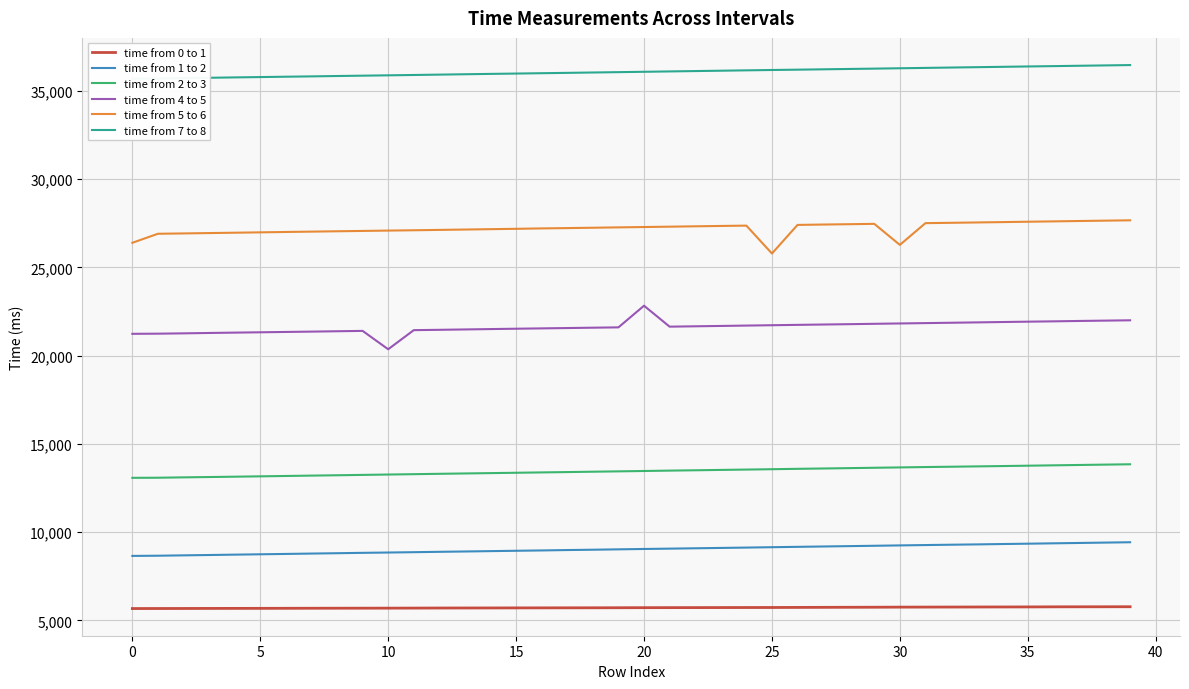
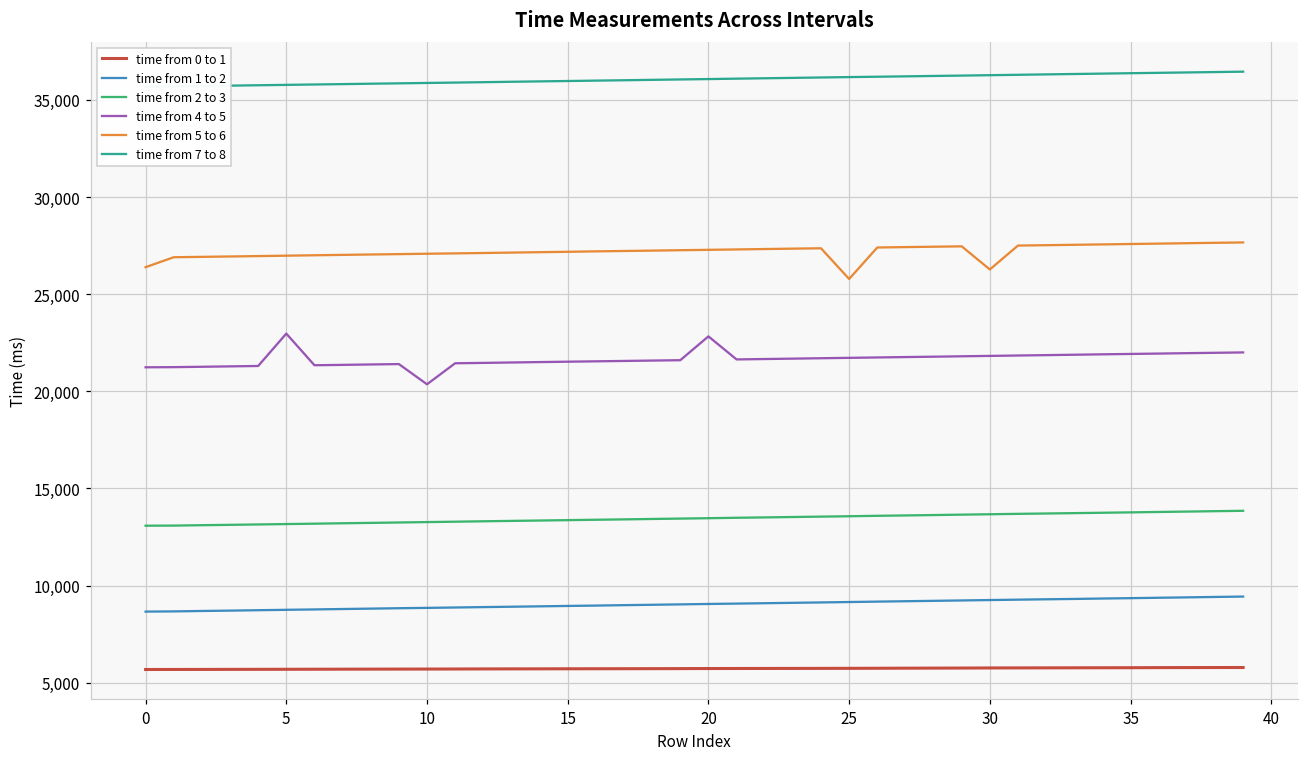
  {
    "time from 0 to 1": {
      "0": "5,700",
      "5": "5,700",
      "10": "5,700",
      "15": "5,700",
      "20": "5,700",
      "25": "5,700",
      "30": "5,800",
      "35": "5,800"
    },
    "time from 1 to 2": {
      "0": "8,700",
      "5": "8,700",
      "10": "8,800",
      "15": "8,900",
      "20": "9,100",
      "25": "9,200",
      "30": "9,300",
      "35": "9,300"
    },
    "time from 4 to 5": {
      "0": "21,200",
-     "5": "21,300",
+     "5": "23,000",
      "10": "20,400",
      "15": "21,500",
      "20": "22,800",
      "25": "21,700",
      "30": "21,800",
      "35": "21,900"
    },
    "time from 5 to 6": {
      "0": "26,400",
      "5": "27,000",
      "10": "27,100",
      "15": "27,200",
      "20": "27,300",
      "25": "25,800",
      "30": "26,300",
      "35": "27,600"
    }
  }
